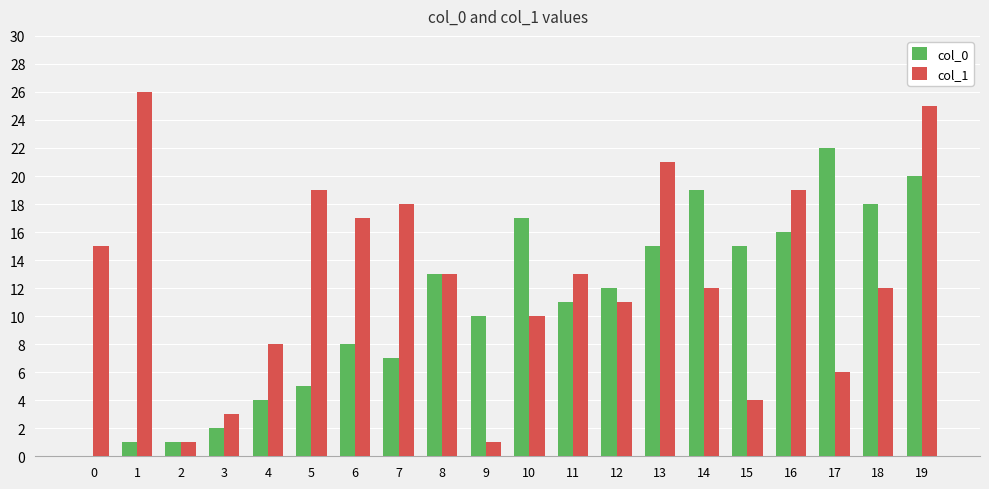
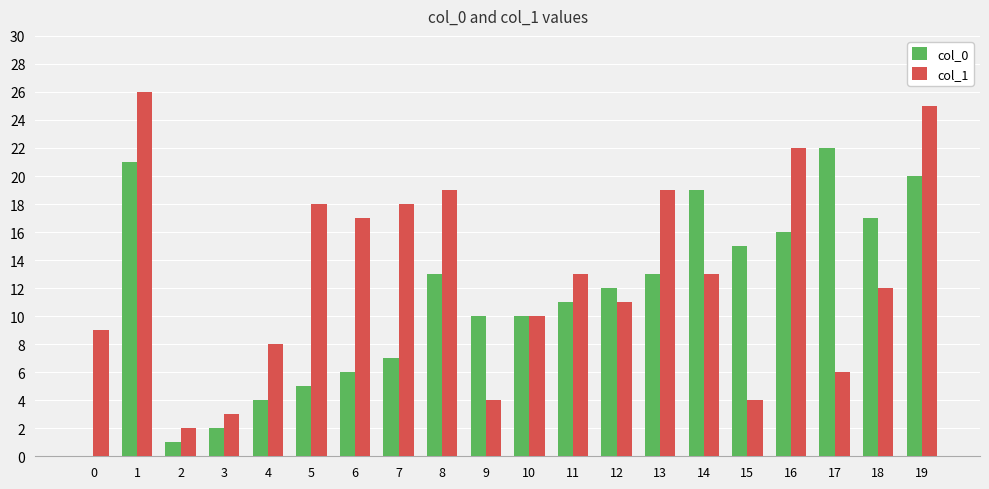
  {
    "col_0": {
      "0": 0,
-     "1": 1,
+     "1": 21,
      "2": 1,
      "3": 2,
      "4": 4,
      "5": 5,
-     "6": 8,
+     "6": 6,
      "7": 7,
      "8": 13,
      "9": 10,
-     "10": 17,
+     "10": 10,
      "11": 11,
      "12": 12,
-     "13": 15,
+     "13": 13,
      "14": 19,
      "15": 15,
      "16": 16,
      "17": 22,
-     "18": 18,
+     "18": 17,
      "19": 20
    },
    "col_1": {
-     "0": 15,
+     "0": 9,
      "1": 26,
-     "2": 1,
+     "2": 2,
      "3": 3,
      "4": 8,
-     "5": 19,
+     "5": 18,
      "6": 17,
      "7": 18,
-     "8": 13,
-     "9": 1,
+     "8": 19,
+     "9": 4,
      "10": 10,
      "11": 13,
      "12": 11,
-     "13": 21,
-     "14": 12,
+     "13": 19,
+     "14": 13,
      "15": 4,
-     "16": 19,
+     "16": 22,
      "17": 6,
      "18": 12,
      "19": 25
    }
  }
